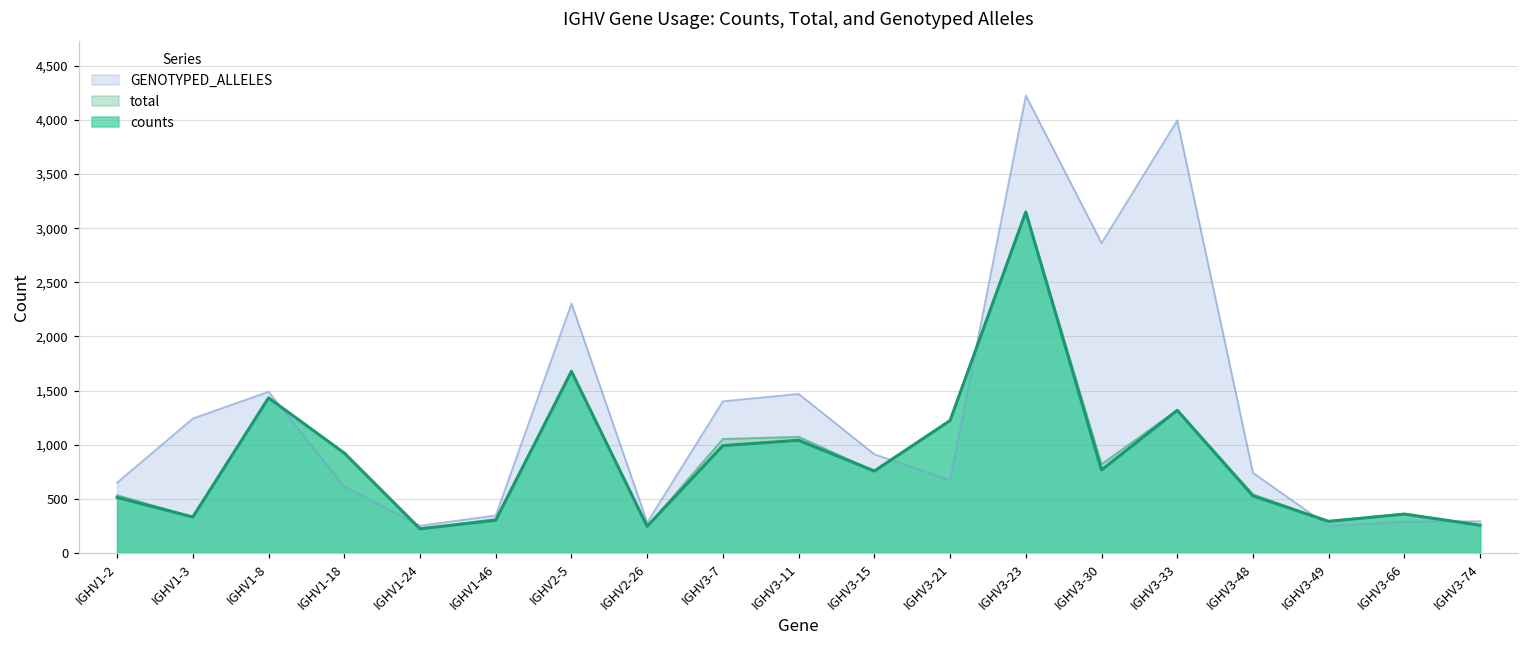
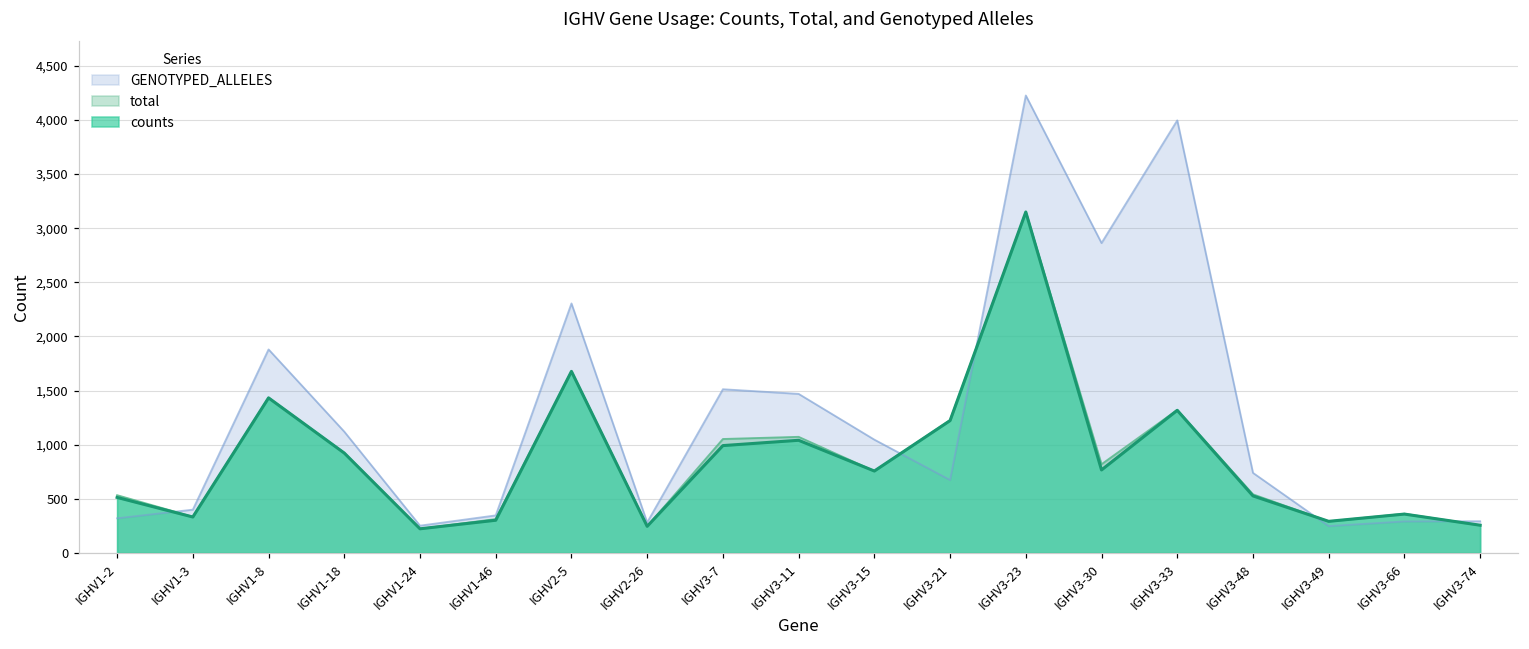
  {
    "GENOTYPED_ALLELES": {
-     "IGHV1-2": "600",
-     "IGHV1-3": "1,200",
-     "IGHV1-8": "1,500",
-     "IGHV1-18": "600",
+     "IGHV1-2": "300",
+     "IGHV1-3": "400",
+     "IGHV1-8": "1,900",
+     "IGHV1-18": "1,100",
      "IGHV1-24": "300",
      "IGHV1-46": "300",
      "IGHV2-5": "2,300",
      "IGHV2-26": "300",
-     "IGHV3-7": "1,400",
+     "IGHV3-7": "1,500",
      "IGHV3-11": "1,500",
-     "IGHV3-15": "900",
+     "IGHV3-15": "1,000",
      "IGHV3-21": "700",
      "IGHV3-23": "4,200",
      "IGHV3-30": "2,900",
      "IGHV3-33": "4,000",
      "IGHV3-48": "700",
      "IGHV3-49": "200",
      "IGHV3-66": "300",
      "IGHV3-74": "300"
    }
  }
